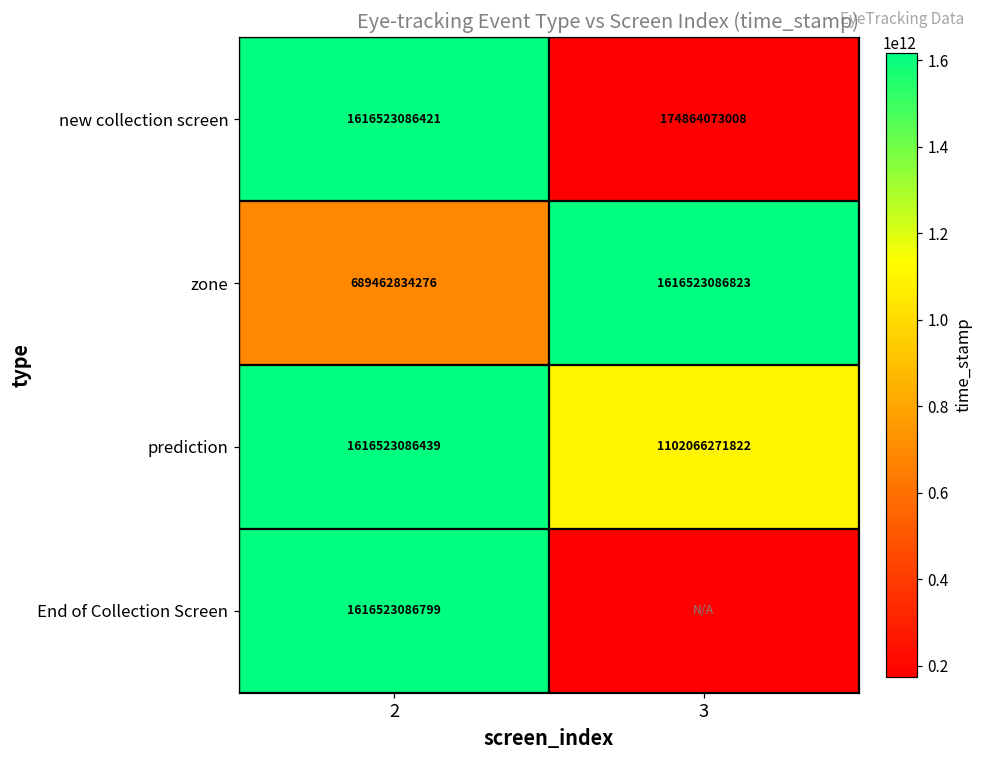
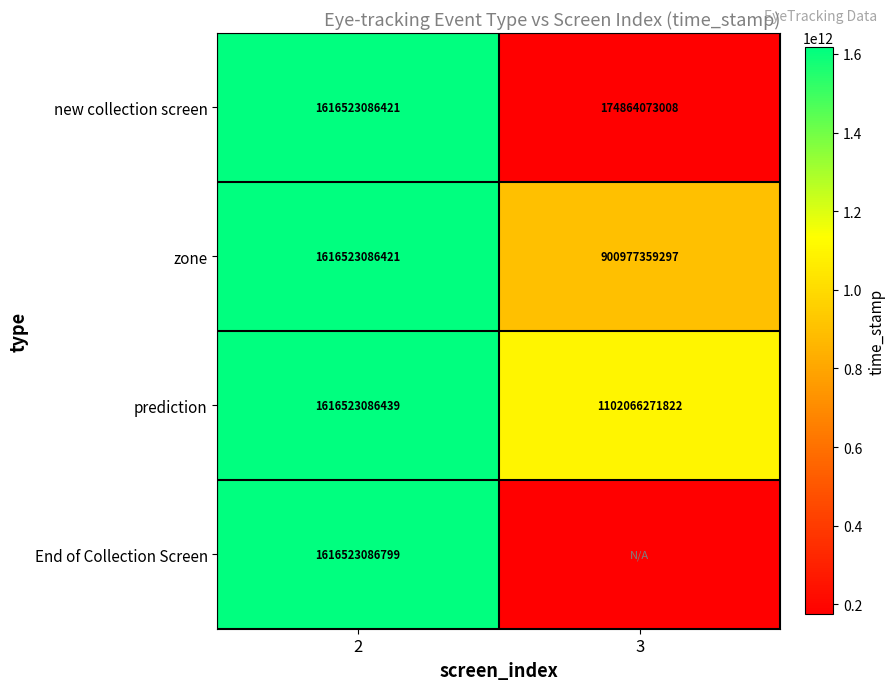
  {
    "new collection screen": {
      "2": 1616523086421,
      "3": 174864073008
    },
    "zone": {
-     "2": 689462834276,
-     "3": 1616523086823
+     "2": 1616523086421,
+     "3": 900977359297
    },
    "prediction": {
      "2": 1616523086439,
      "3": 1102066271822
    },
    "End of Collection Screen": {
      "2": 1616523086799
    }
  }
